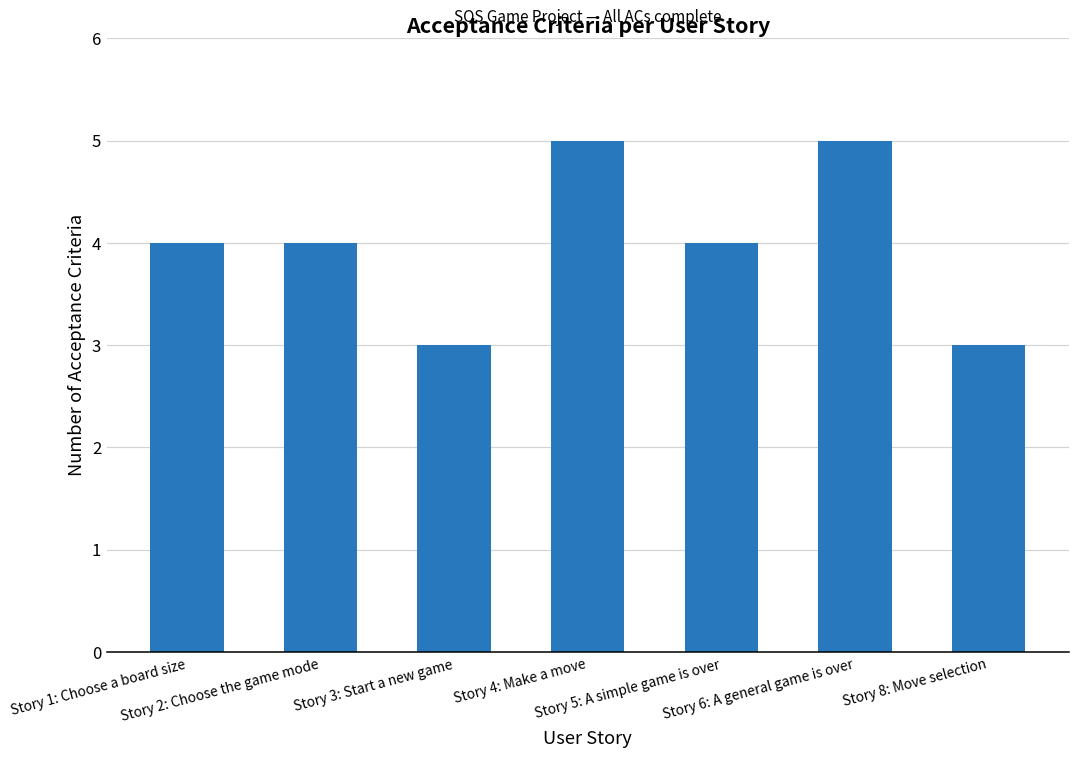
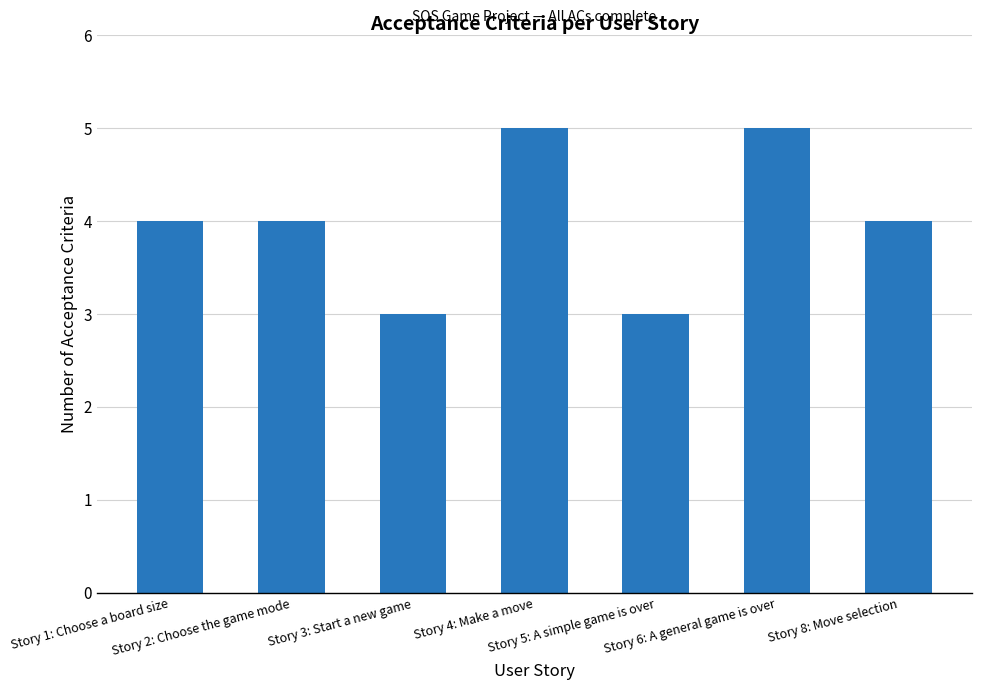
  {
    "Story 1: Choose a board size": 4,
    "Story 2: Choose the game mode": 4,
    "Story 3: Start a new game": 3,
    "Story 4: Make a move": 5,
-   "Story 5: A simple game is over": 4,
+   "Story 5: A simple game is over": 3,
    "Story 6: A general game is over": 5,
-   "Story 8: Move selection": 3
+   "Story 8: Move selection": 4
  }
